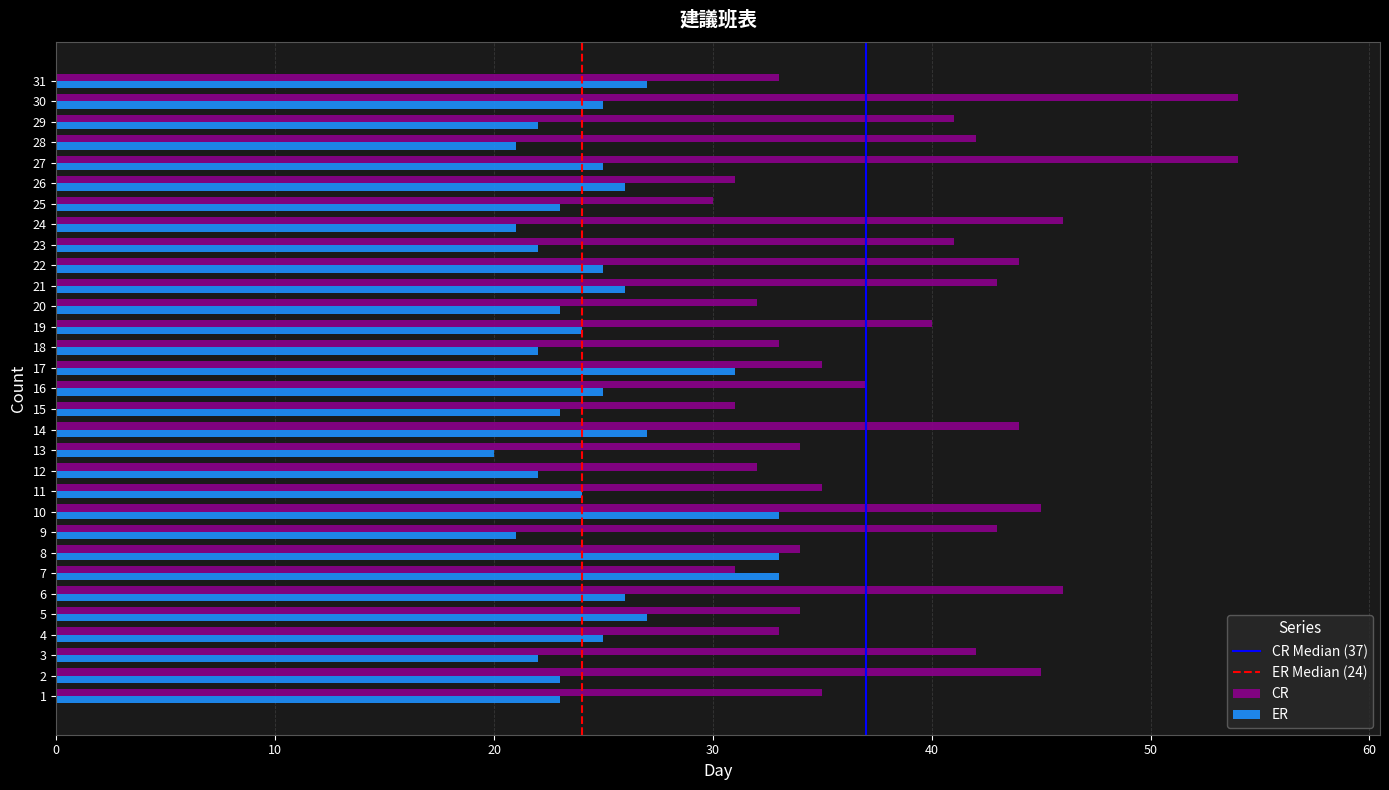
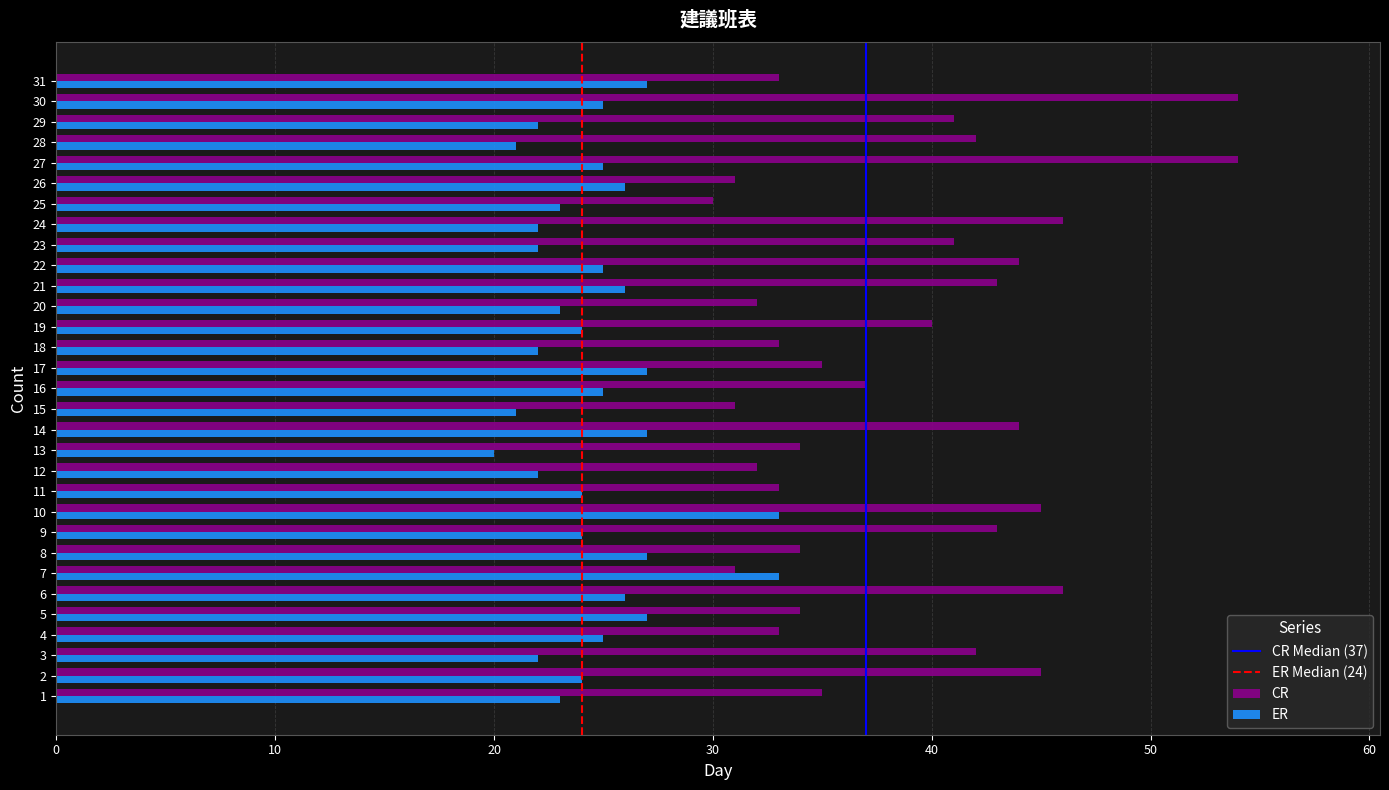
  {
    "CR": {
      "31": 33,
      "30": 54,
      "29": 41,
      "28": 42,
      "27": 54,
      "26": 31,
      "25": 30,
      "24": 46,
      "23": 41,
      "22": 44,
      "21": 43,
      "20": 32,
      "19": 40,
      "18": 33,
      "17": 35,
      "16": 37,
      "15": 31,
      "14": 44,
      "13": 34,
      "12": 32,
-     "11": 35,
+     "11": 33,
      "10": 45,
      "9": 43,
      "8": 34,
      "7": 31,
      "6": 46,
      "5": 34,
      "4": 33,
      "3": 42,
      "2": 45,
      "1": 35
    },
    "ER": {
      "31": 27,
      "30": 25,
      "29": 22,
      "28": 21,
      "27": 25,
      "26": 26,
      "25": 23,
-     "24": 21,
+     "24": 22,
      "23": 22,
      "22": 25,
      "21": 26,
      "20": 23,
      "19": 24,
      "18": 22,
-     "17": 31,
+     "17": 27,
      "16": 25,
-     "15": 23,
+     "15": 21,
      "14": 27,
      "13": 20,
      "12": 22,
      "11": 24,
      "10": 33,
-     "9": 21,
-     "8": 33,
+     "9": 24,
+     "8": 27,
      "7": 33,
      "6": 26,
      "5": 27,
      "4": 25,
      "3": 22,
-     "2": 23,
+     "2": 24,
      "1": 23
    }
  }
